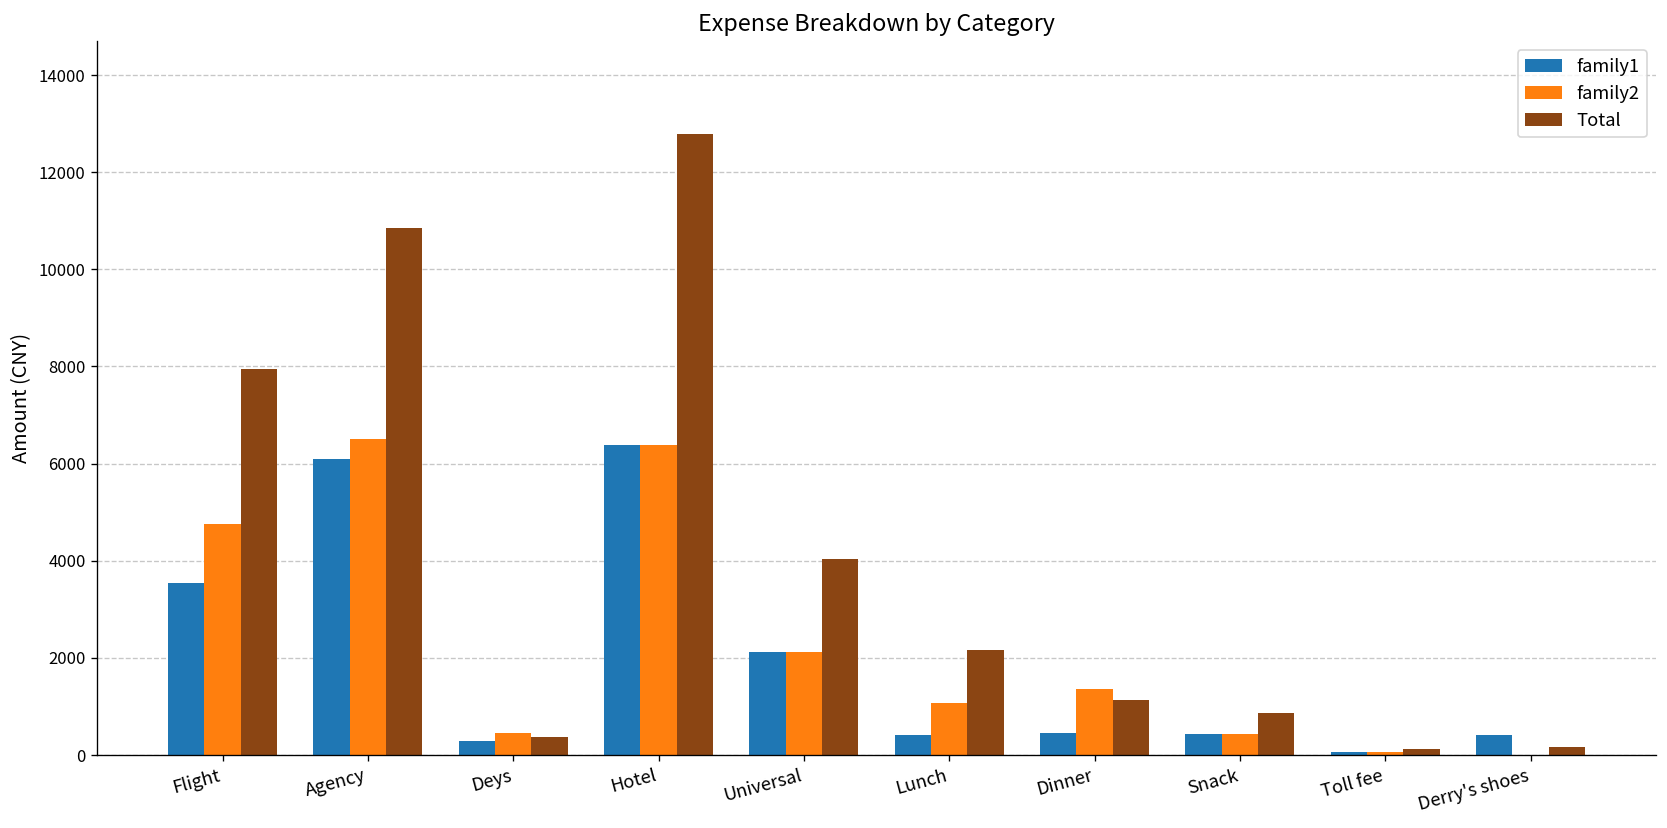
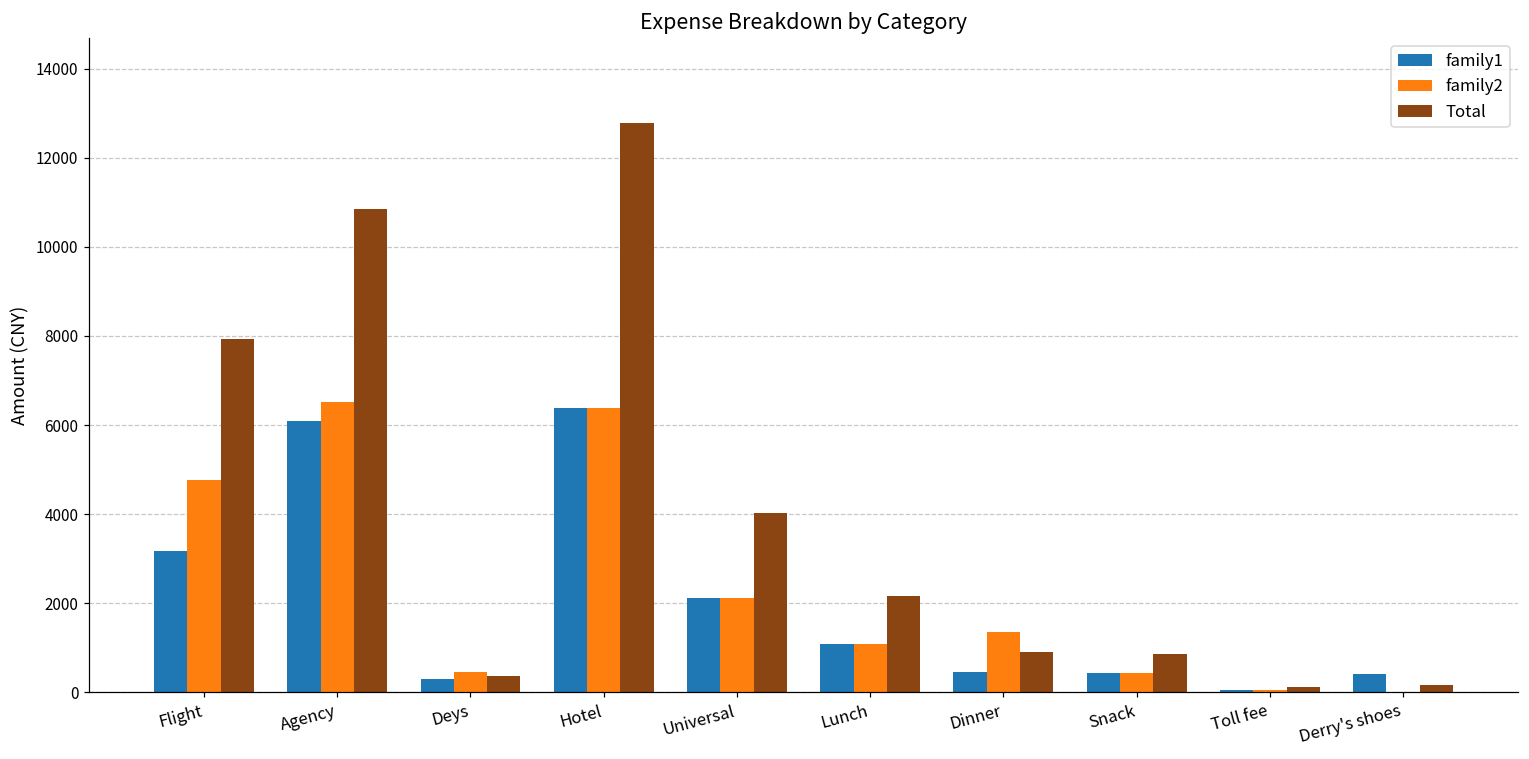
  {
    "family1": {
-     "Flight": 3500,
+     "Flight": 3200,
      "Agency": 6100,
      "Deys": 300,
      "Hotel": 6400,
      "Universal": 2100,
-     "Lunch": 400,
+     "Lunch": 1100,
      "Dinner": 500,
      "Snack": 400,
      "Derry's shoes": 400
    },
    "family2": {
      "Flight": 4800,
      "Agency": 6500,
      "Deys": 500,
      "Hotel": 6400,
      "Universal": 2100,
      "Lunch": 1100,
      "Dinner": 1400,
      "Snack": 400,
      "Derry's shoes": 0
    },
    "Total": {
      "Flight": 7900,
      "Agency": 10900,
      "Deys": 400,
      "Hotel": 12800,
      "Universal": 4000,
      "Lunch": 2200,
-     "Dinner": 1100,
+     "Dinner": 900,
      "Snack": 900,
      "Toll fee": 100,
      "Derry's shoes": 200
    }
  }
